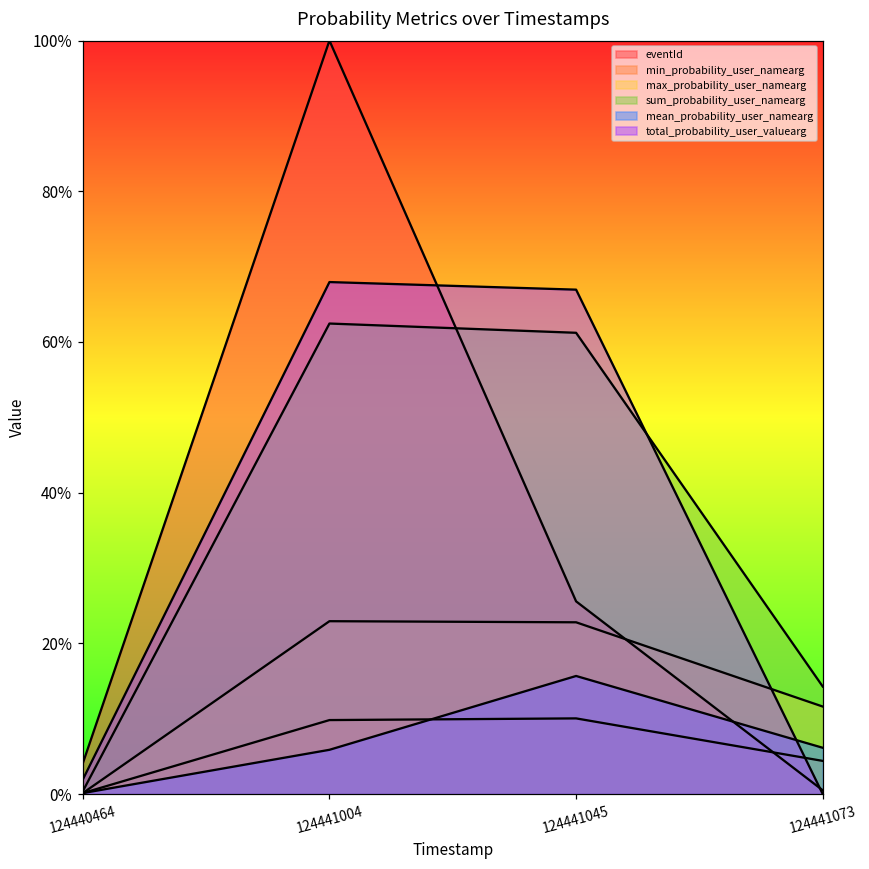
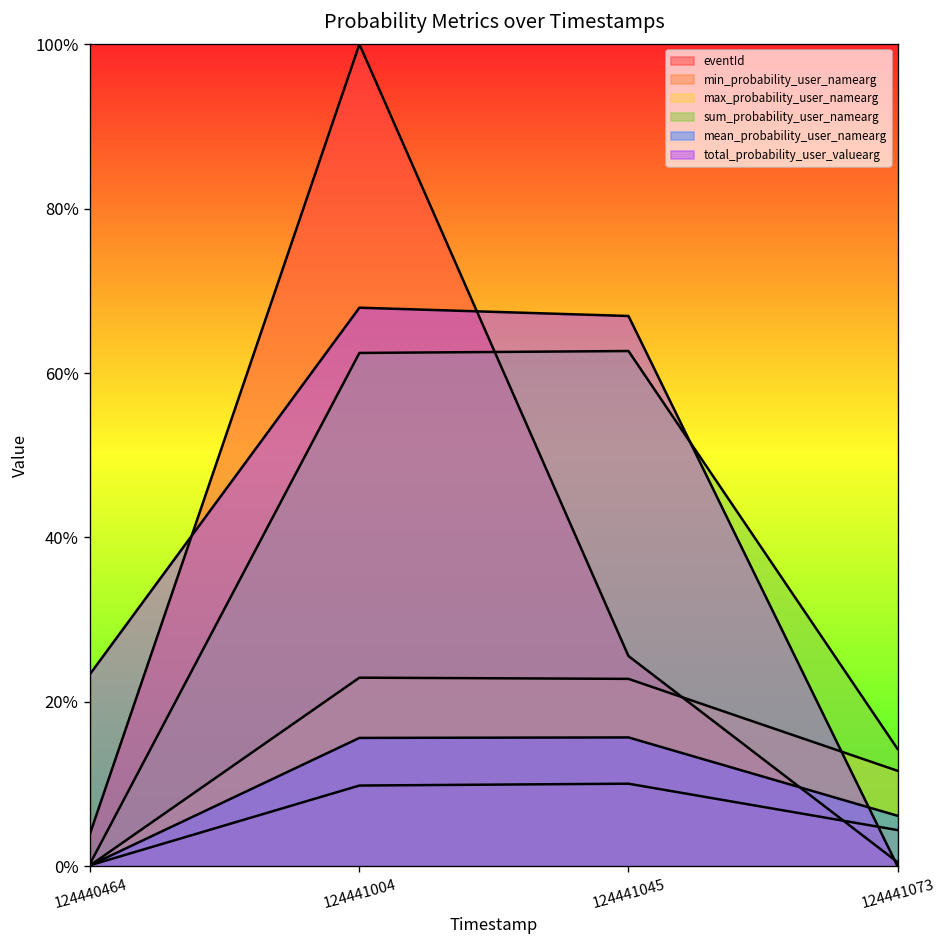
  {
    "sum_probability_user_namearg": {
      "124441004": "62%",
-     "124441045": "61%",
+     "124441045": "63%",
      "124441073": "14%"
    },
    "mean_probability_user_namearg": {
-     "124441004": "6%",
+     "124441004": "16%",
      "124441045": "16%",
      "124441073": "6%"
    },
    "total_probability_user_valuearg": {
-     "124440464": "2%",
+     "124440464": "23%",
      "124441004": "68%",
      "124441045": "67%",
      "124441073": "0%"
    }
  }
